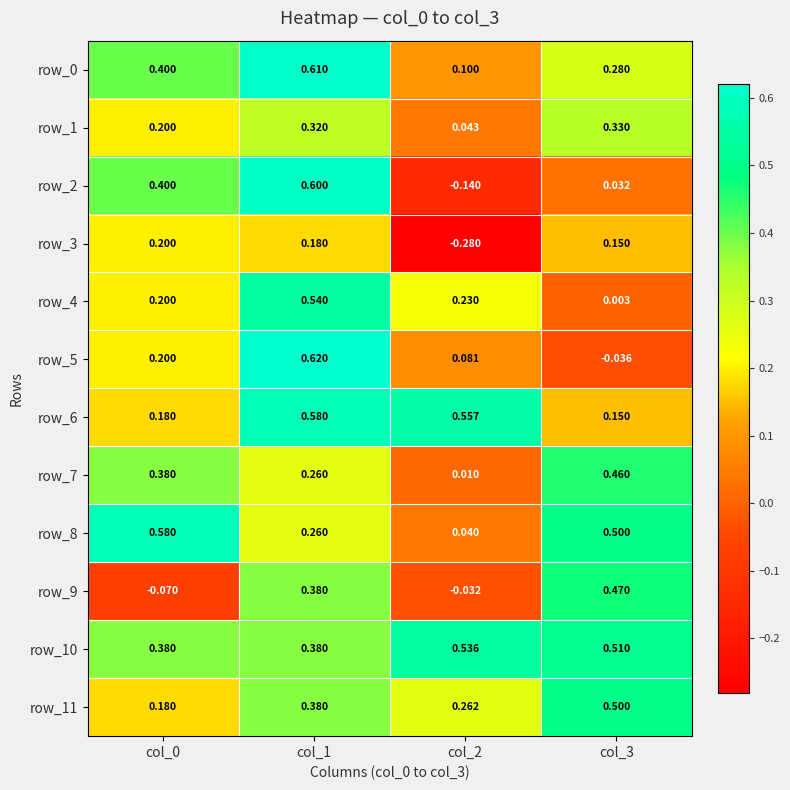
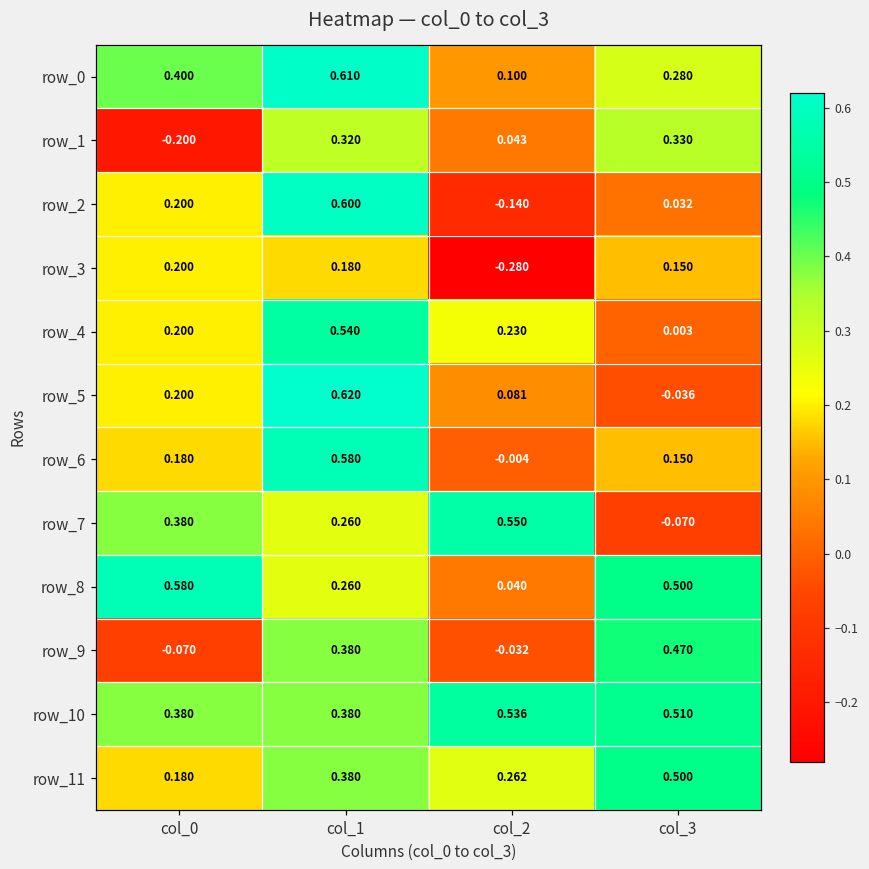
  {
    "row_0": {
      "col_0": 0.400,
      "col_1": 0.610,
      "col_2": 0.100,
      "col_3": 0.280
    },
    "row_1": {
-     "col_0": 0.200,
+     "col_0": -0.200,
      "col_1": 0.320,
      "col_2": 0.043,
      "col_3": 0.330
    },
    "row_2": {
-     "col_0": 0.400,
+     "col_0": 0.200,
      "col_1": 0.600,
      "col_2": -0.140,
      "col_3": 0.032
    },
    "row_3": {
      "col_0": 0.200,
      "col_1": 0.180,
      "col_2": -0.280,
      "col_3": 0.150
    },
    "row_4": {
      "col_0": 0.200,
      "col_1": 0.540,
      "col_2": 0.230,
      "col_3": 0.003
    },
    "row_5": {
      "col_0": 0.200,
      "col_1": 0.620,
      "col_2": 0.081,
      "col_3": -0.036
    },
    "row_6": {
      "col_0": 0.180,
      "col_1": 0.580,
-     "col_2": 0.557,
+     "col_2": -0.004,
      "col_3": 0.150
    },
    "row_7": {
      "col_0": 0.380,
      "col_1": 0.260,
-     "col_2": 0.010,
-     "col_3": 0.460
+     "col_2": 0.550,
+     "col_3": -0.070
    },
    "row_8": {
      "col_0": 0.580,
      "col_1": 0.260,
      "col_2": 0.040,
      "col_3": 0.500
    },
    "row_9": {
      "col_0": -0.070,
      "col_1": 0.380,
      "col_2": -0.032,
      "col_3": 0.470
    },
    "row_10": {
      "col_0": 0.380,
      "col_1": 0.380,
      "col_2": 0.536,
      "col_3": 0.510
    },
    "row_11": {
      "col_0": 0.180,
      "col_1": 0.380,
      "col_2": 0.262,
      "col_3": 0.500
    }
  }
